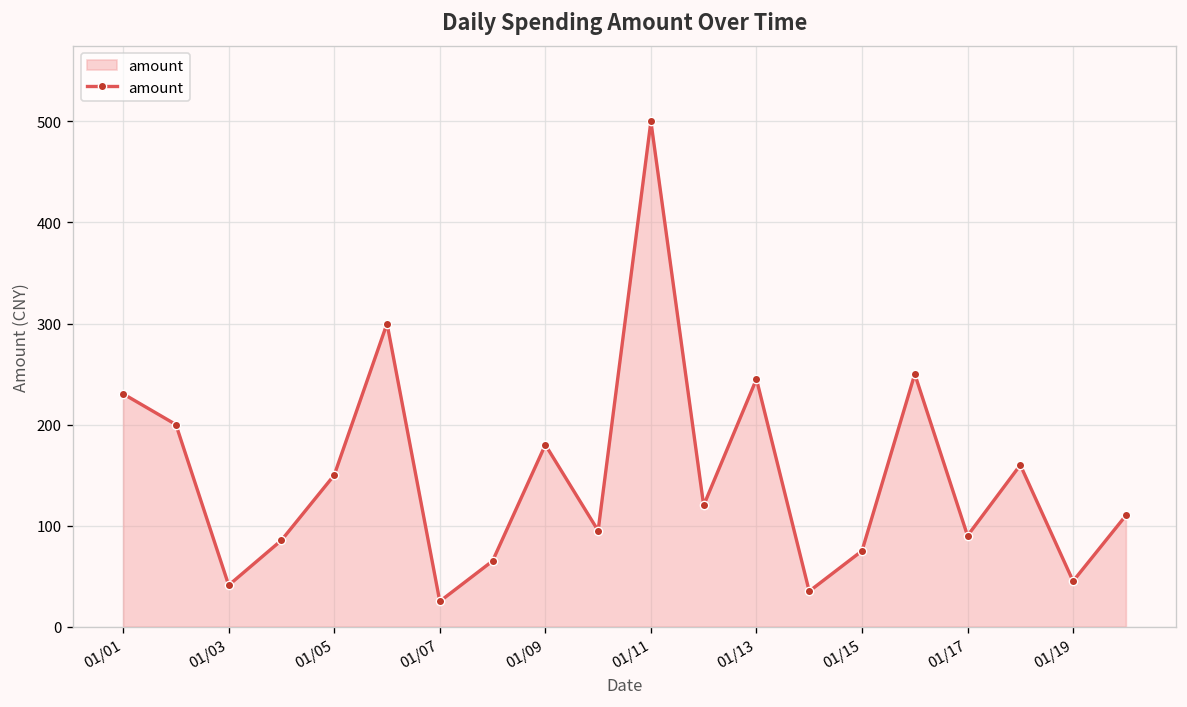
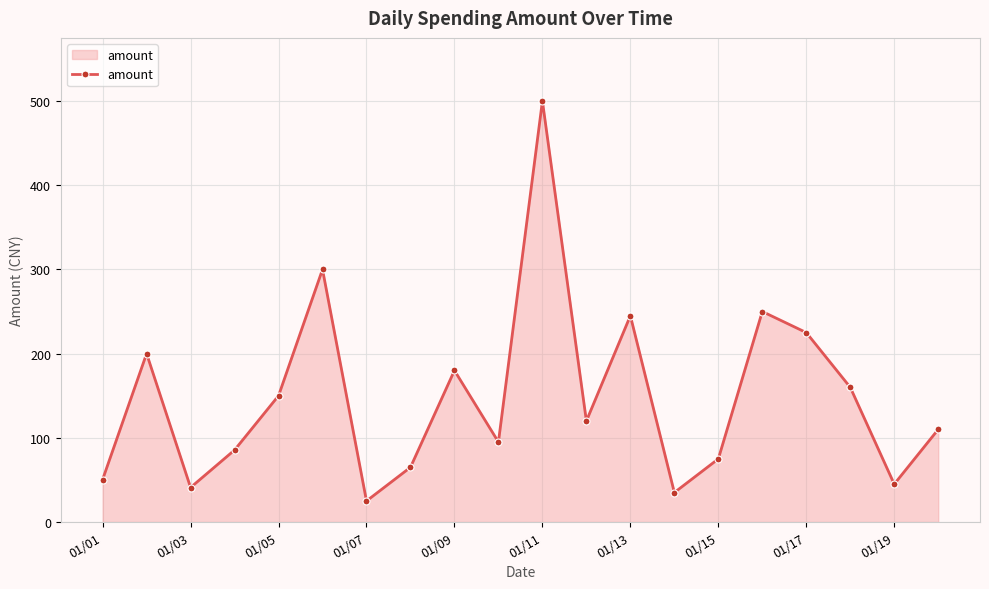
  {
-   "01/01": 230,
+   "01/01": 50,
    "01/03": 40,
    "01/05": 150,
    "01/07": 30,
    "01/09": 180,
    "01/11": 500,
    "01/13": 250,
    "01/15": 80,
-   "01/17": 90,
+   "01/17": 230,
    "01/19": 50
  }
